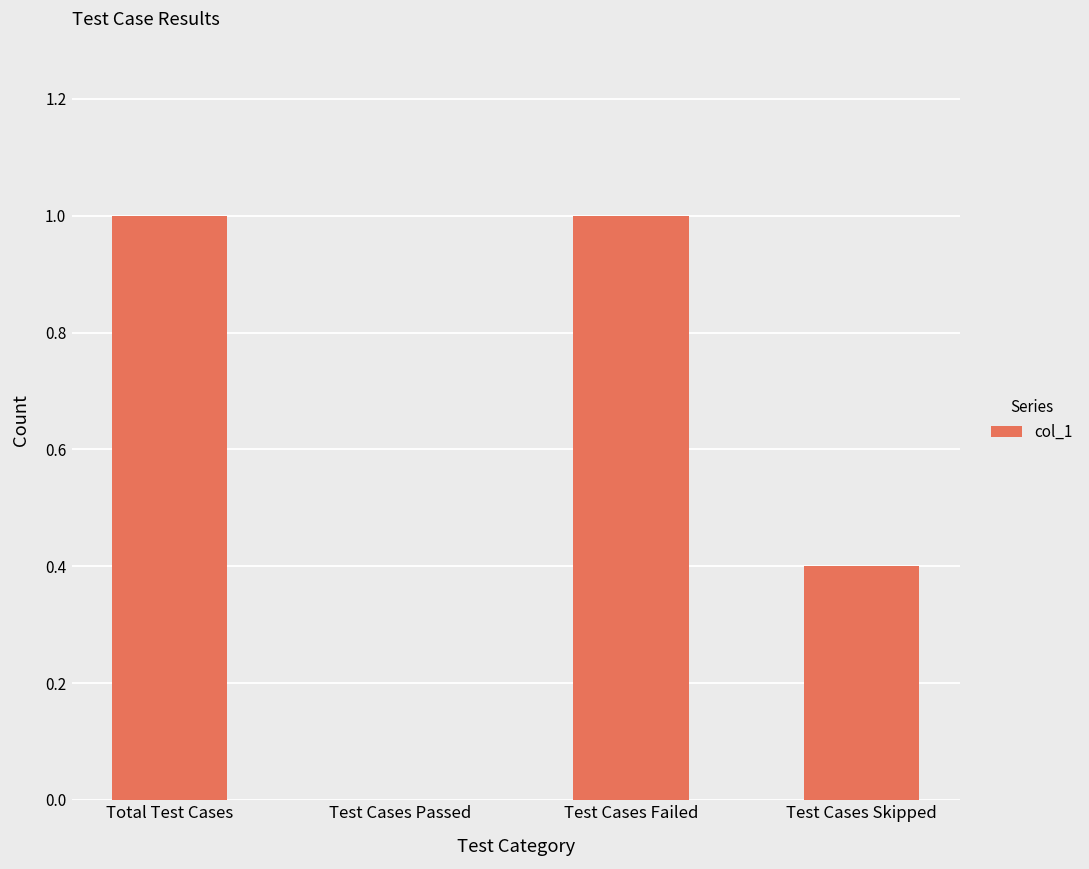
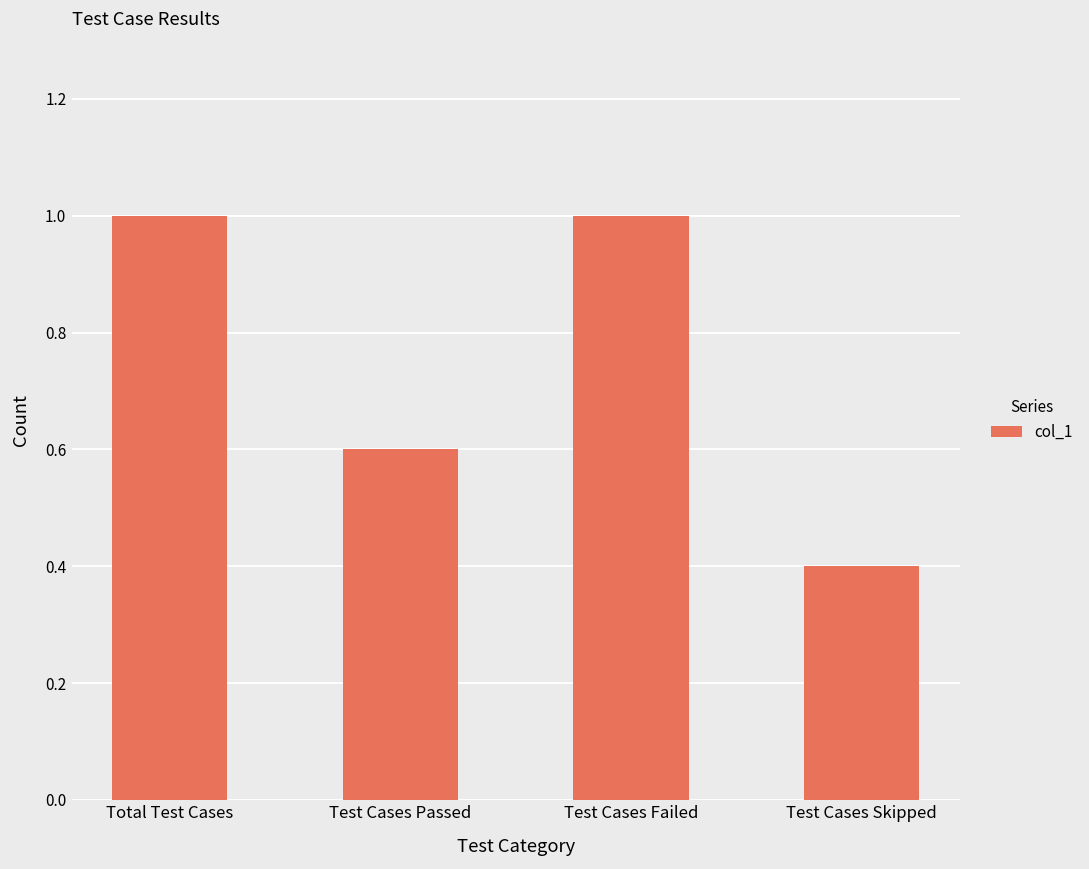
  {
    "Total Test Cases": 1.0,
-   "Test Cases Passed": 0.0,
+   "Test Cases Passed": 0.6,
    "Test Cases Failed": 1.0,
    "Test Cases Skipped": 0.4
  }
